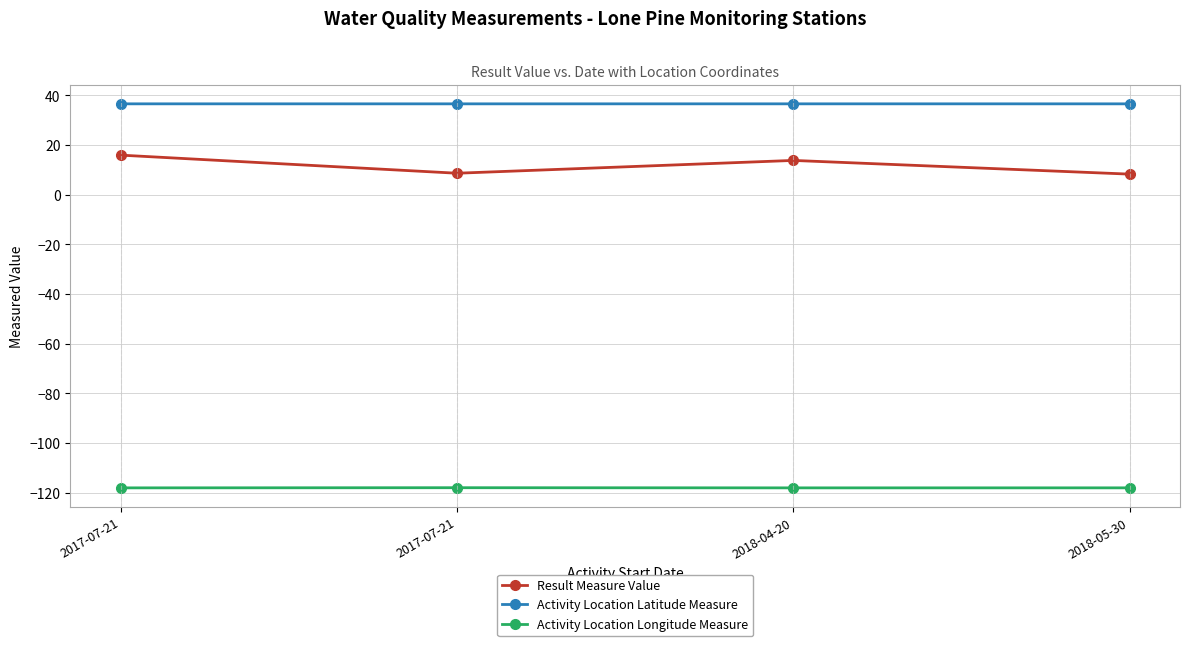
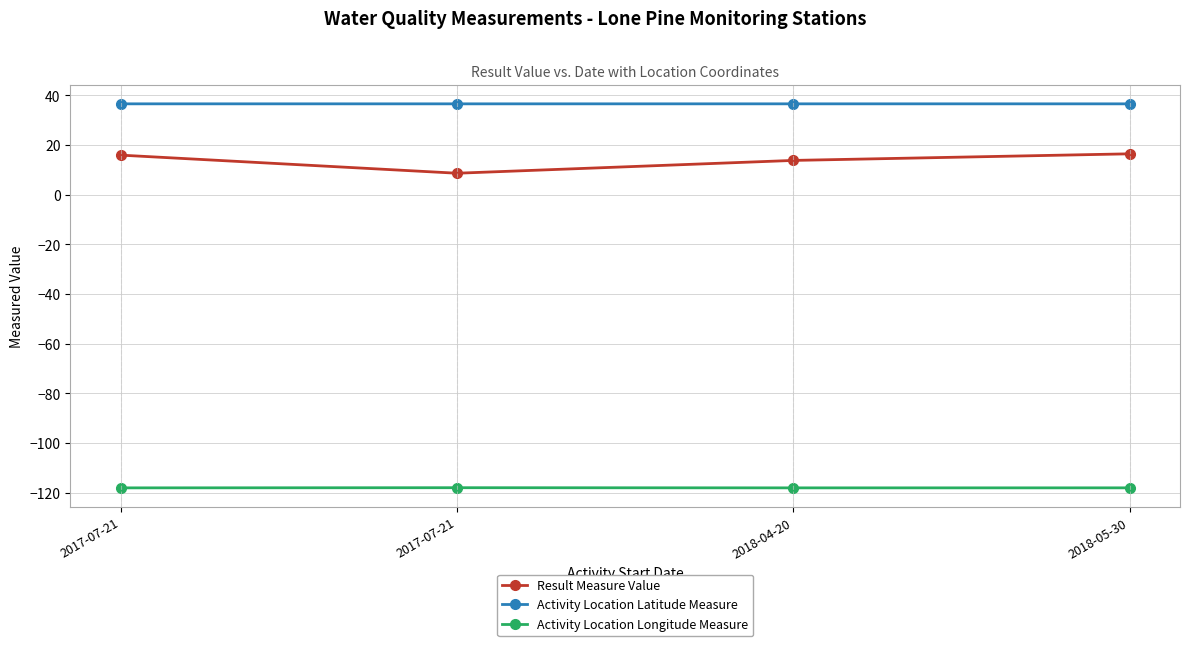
  {
    "Result Measure Value": {
      "2018-04-20": 14,
-     "2018-05-30": 8
+     "2018-05-30": 16
    },
    "Activity Location Latitude Measure": {
      "2018-04-20": 37,
      "2018-05-30": 37
    },
    "Activity Location Longitude Measure": {
      "2018-04-20": -118,
      "2018-05-30": -118
    }
  }
